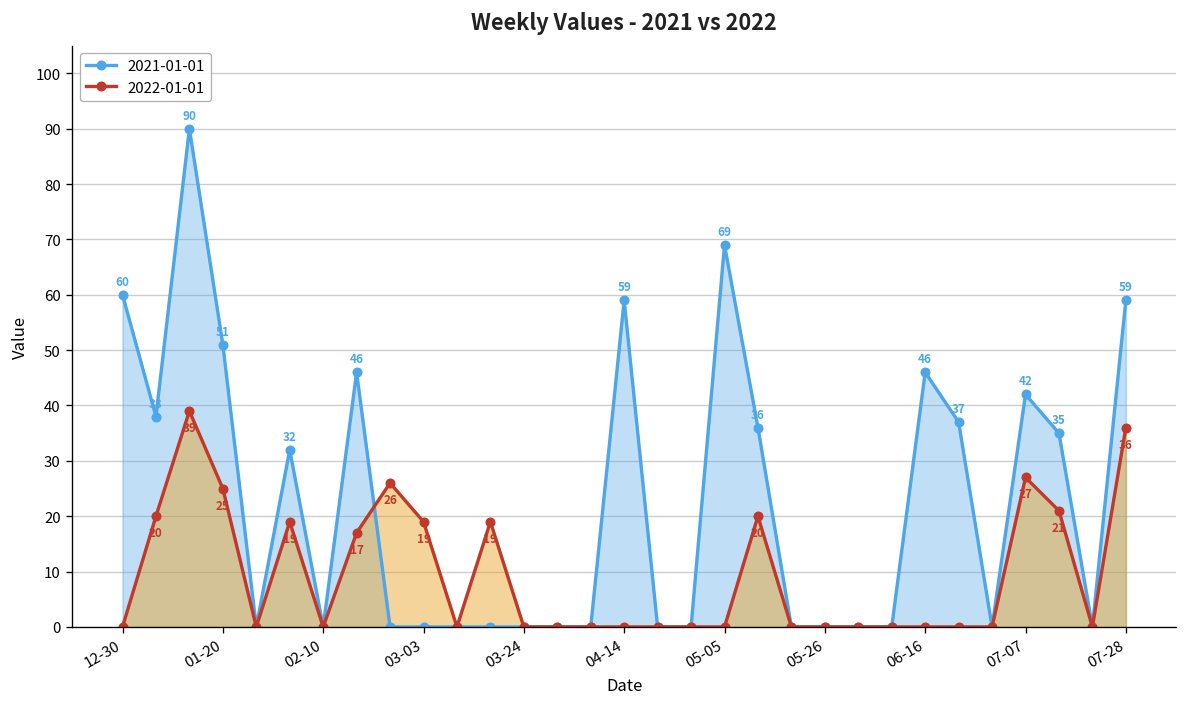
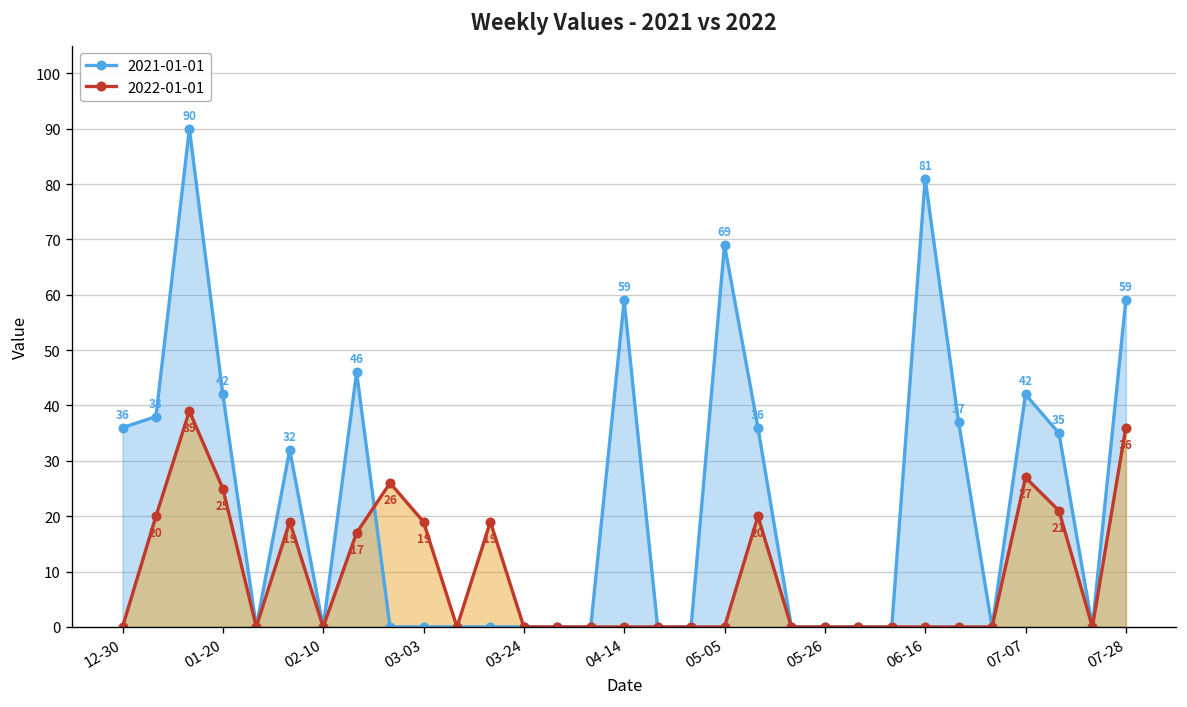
  {
    "2021-01-01": {
-     "12-30": 60,
-     "01-20": 51,
+     "12-30": 36,
+     "01-20": 42,
      "04-14": 59,
      "05-05": 69,
-     "06-16": 46,
+     "06-16": 81,
      "07-07": 42,
      "07-28": 59
    },
    "2022-01-01": {
      "01-20": 25,
      "03-03": 19,
      "07-07": 27,
      "07-28": 36
    }
  }
